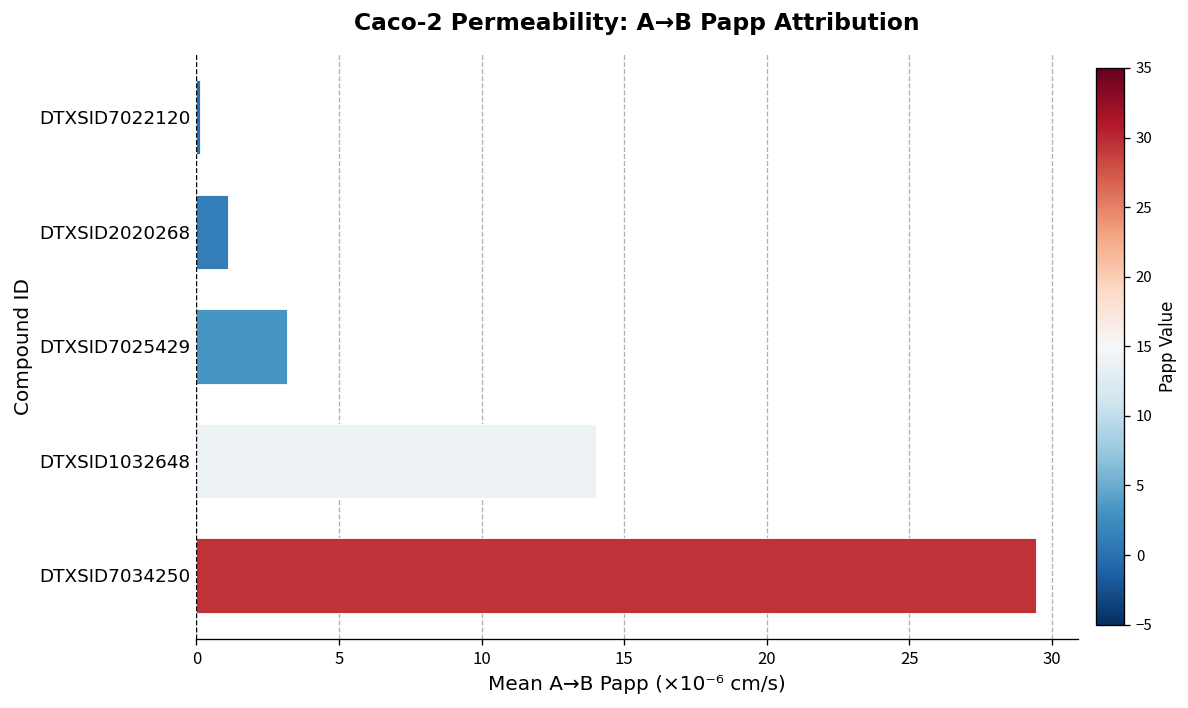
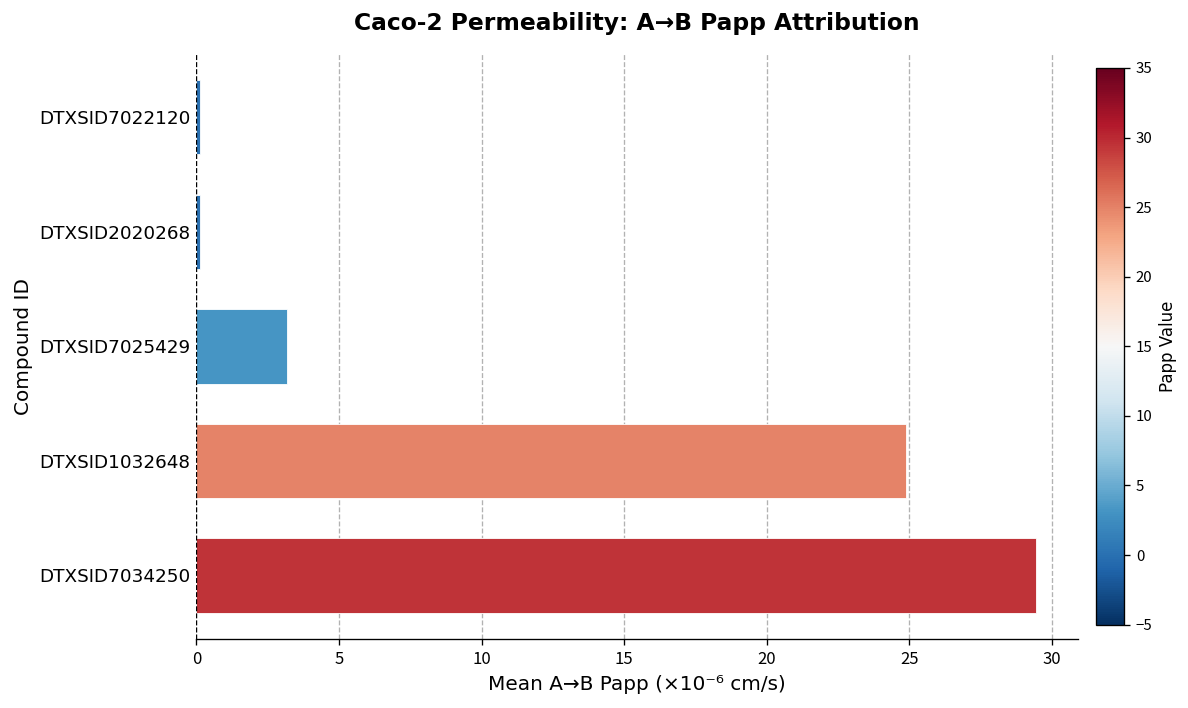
  {
    "DTXSID7022120": 0.1,
-   "DTXSID2020268": 1.1,
+   "DTXSID2020268": 0.1,
    "DTXSID7025429": 3.2,
-   "DTXSID1032648": 14.0,
+   "DTXSID1032648": 24.9,
    "DTXSID7034250": 29.4
  }
